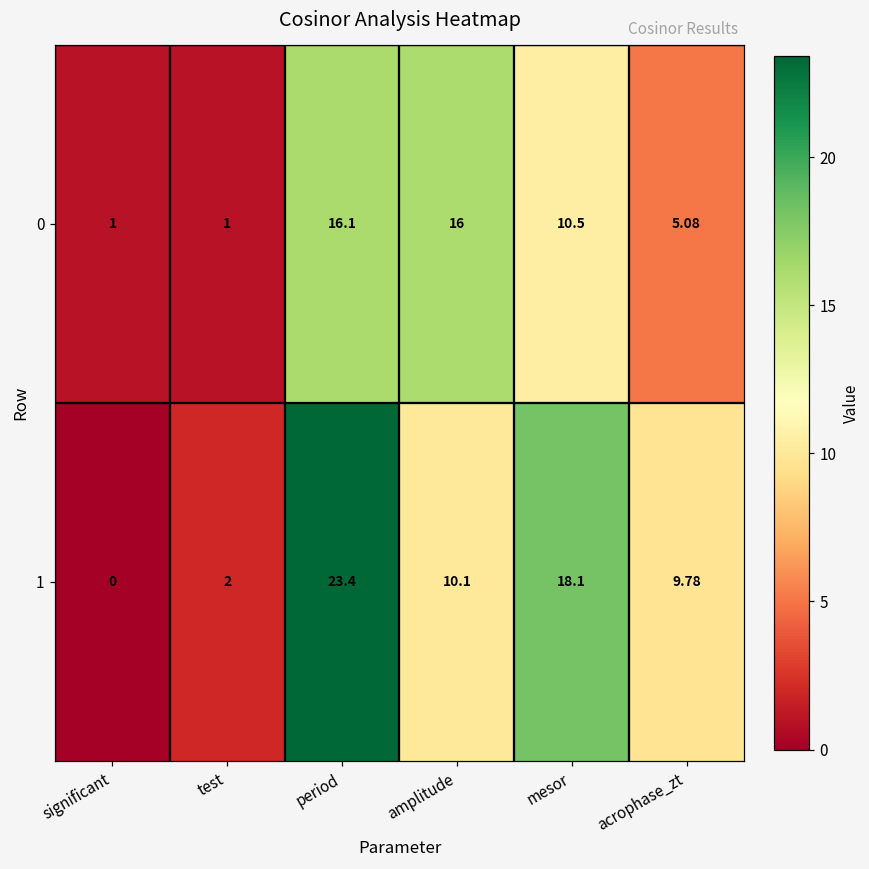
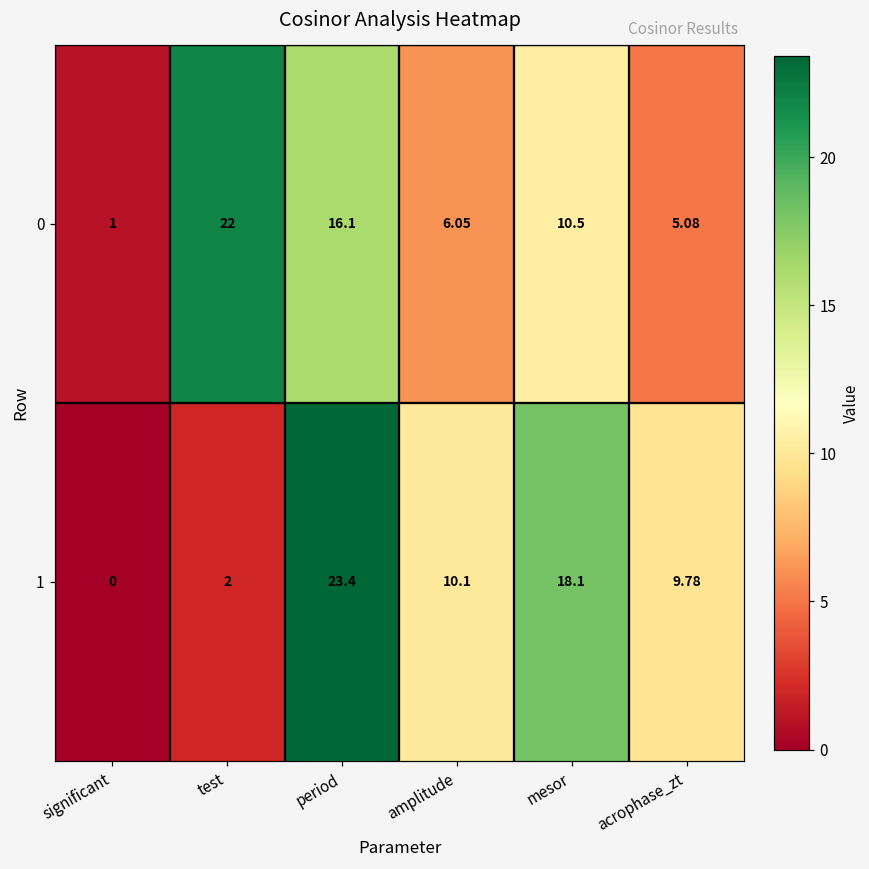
  {
    "0": {
      "significant": 1,
-     "test": 1,
+     "test": 22,
      "period": 16.1,
-     "amplitude": 16,
+     "amplitude": 6.05,
      "mesor": 10.5,
      "acrophase_zt": 5.08
    },
    "1": {
      "significant": 0,
      "test": 2,
      "period": 23.4,
      "amplitude": 10.1,
      "mesor": 18.1,
      "acrophase_zt": 9.78
    }
  }
